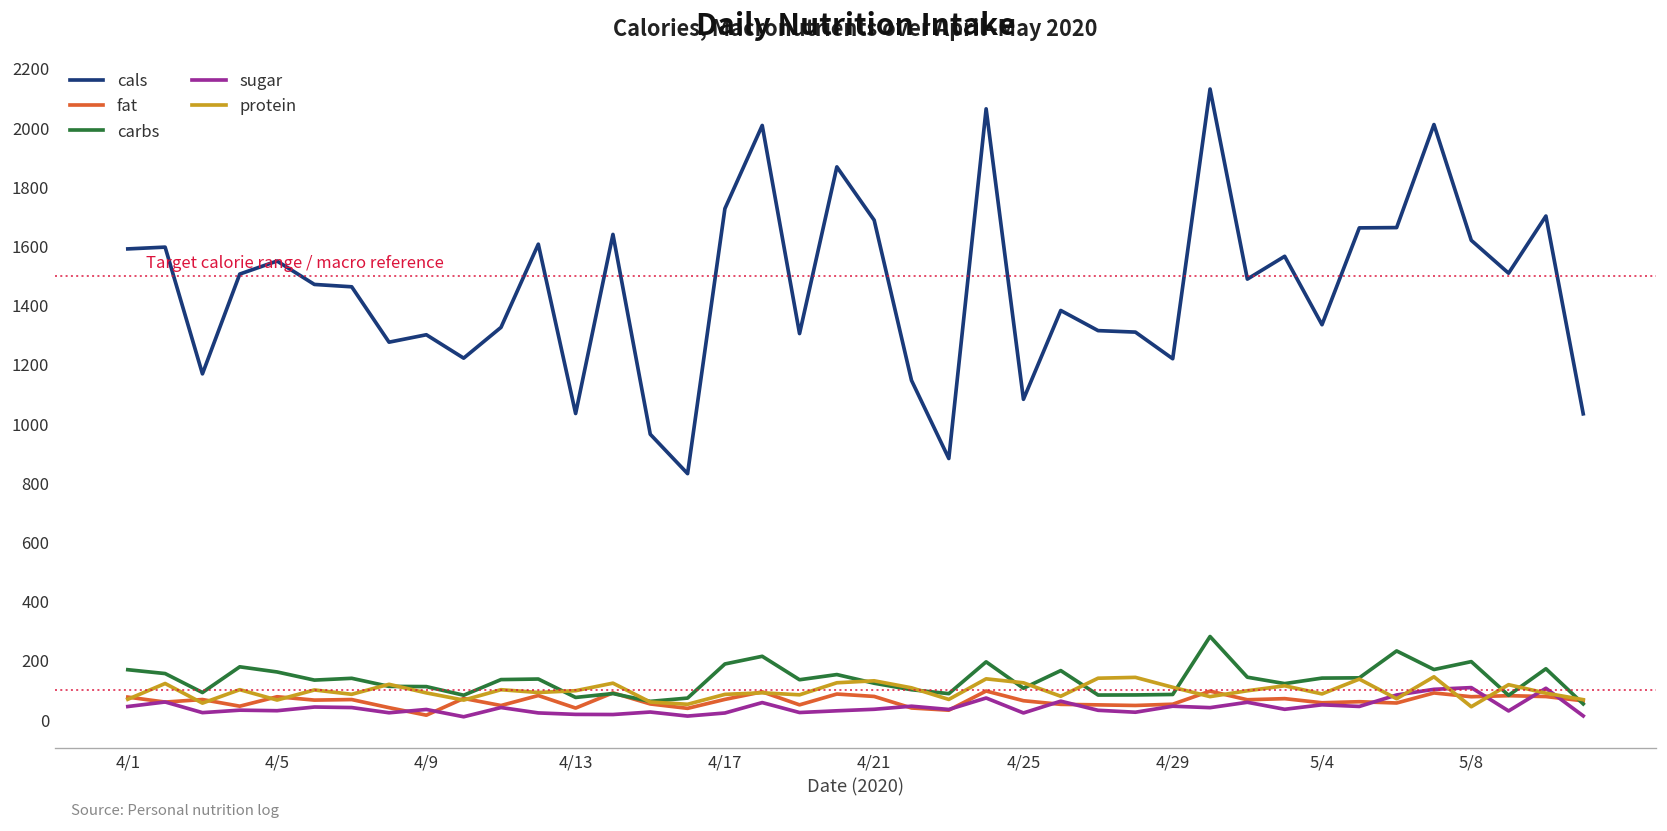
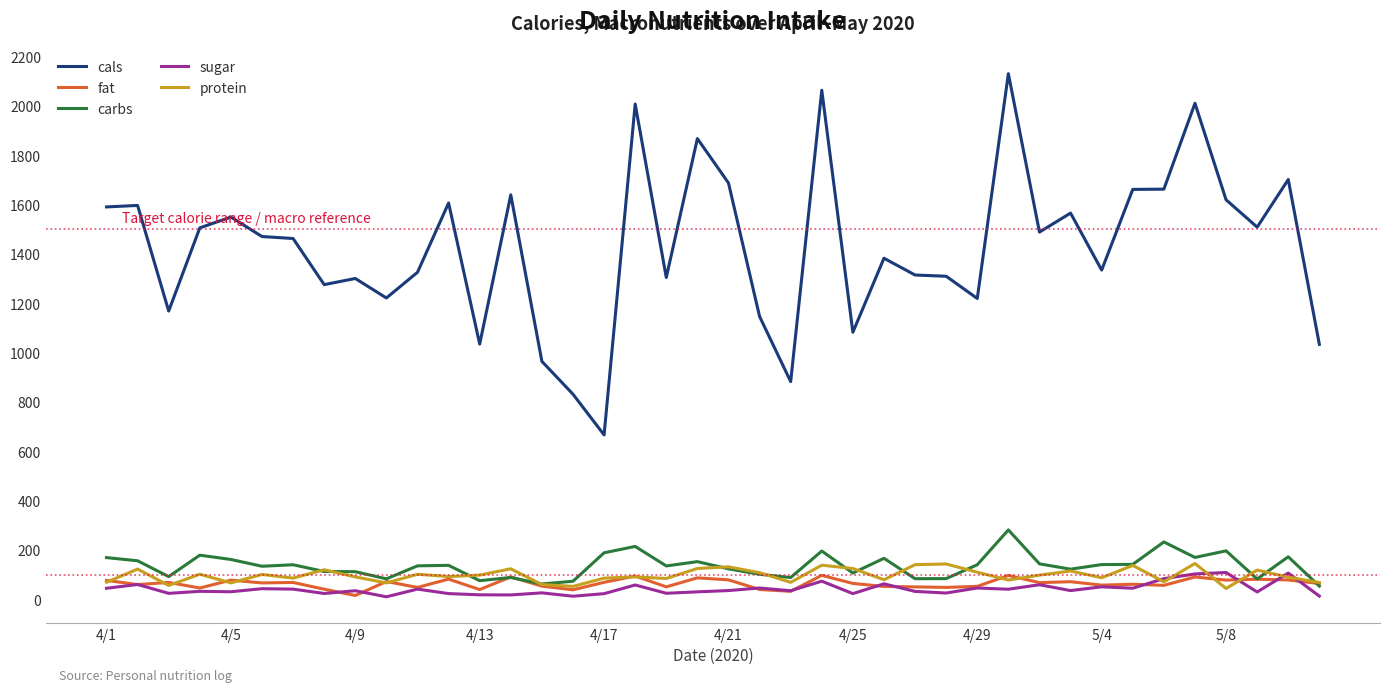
  {
    "cals": {
      "4/1": 1590,
      "4/5": 1550,
      "4/9": 1300,
      "4/13": 1030,
-     "4/17": 1730,
+     "4/17": 670,
      "4/21": 1690,
      "4/25": 1080,
      "4/29": 1220,
      "5/4": 1330,
      "5/8": 1620
    },
    "fat": {
      "4/5": 80,
      "4/9": 20,
      "4/13": 40,
      "4/17": 70,
      "4/21": 80,
      "4/25": 60,
      "5/8": 80
    },
    "carbs": {
      "4/1": 170,
      "4/5": 160,
      "4/9": 110,
      "4/13": 80,
      "4/17": 190,
      "4/25": 110,
-     "4/29": 90,
+     "4/29": 140,
      "5/4": 140,
      "5/8": 200
    },
    "sugar": {
      "4/1": 40,
      "4/5": 30,
      "4/9": 30,
      "4/13": 20,
      "4/17": 20,
      "4/21": 40,
      "4/25": 20,
      "5/8": 110
    },
    "protein": {
      "4/5": 70,
      "4/9": 90,
      "4/13": 100,
      "4/17": 90,
      "4/25": 120,
      "4/29": 110,
      "5/4": 90,
      "5/8": 40
    }
  }
